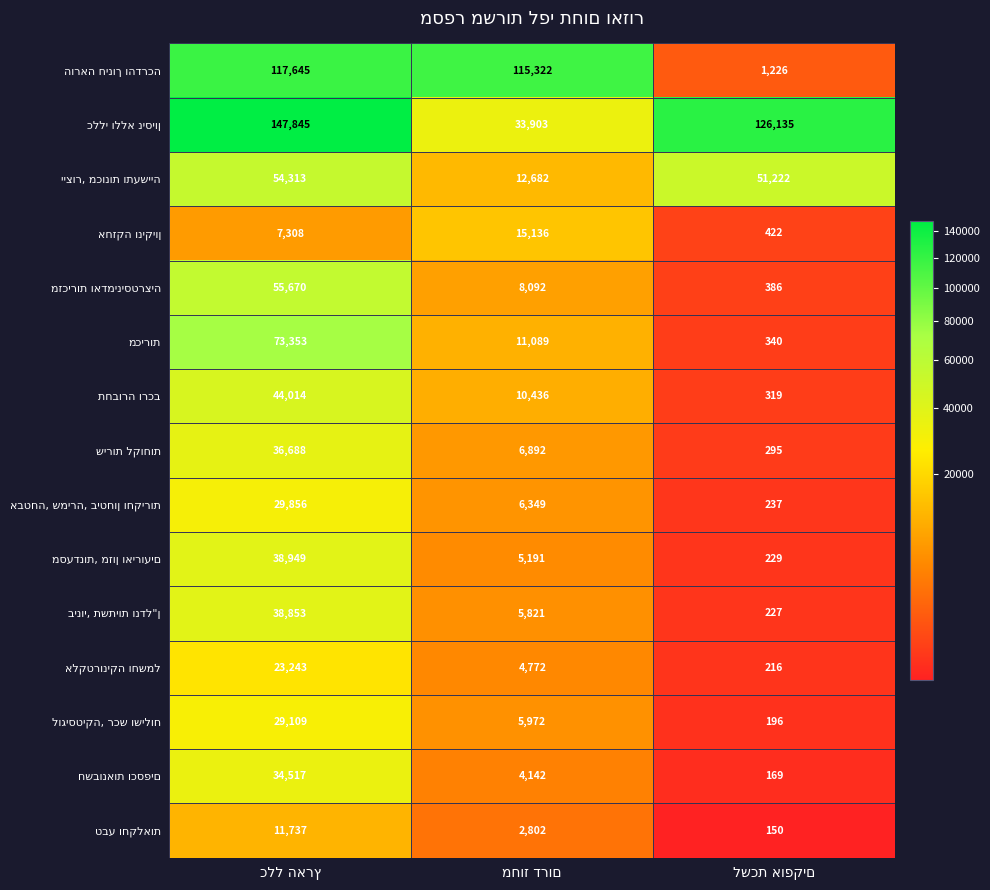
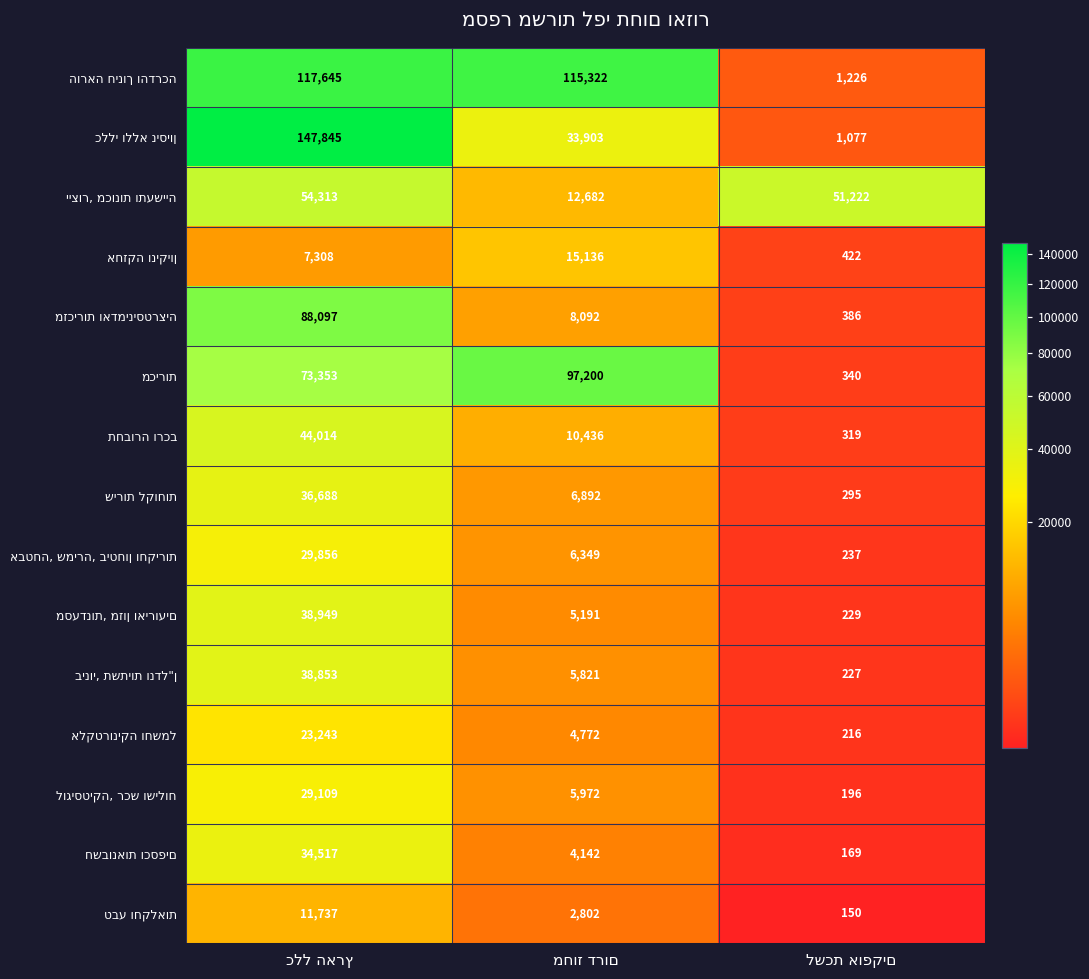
  {
    "הוראה חינוך והדרכה": {
      "כלל הארץ": "117,645",
      "מחוז דרום": "115,322",
      "לשכת אופקים": "1,226"
    },
    "כללי וללא ניסיון": {
      "כלל הארץ": "147,845",
      "מחוז דרום": "33,903",
-     "לשכת אופקים": "126,135"
+     "לשכת אופקים": "1,077"
    },
    "ייצור, מכונות ותעשייה": {
      "כלל הארץ": "54,313",
      "מחוז דרום": "12,682",
      "לשכת אופקים": "51,222"
    },
    "אחזקה וניקיון": {
      "כלל הארץ": "7,308",
      "מחוז דרום": "15,136",
      "לשכת אופקים": "422"
    },
    "מזכירות ואדמיניסטרציה": {
-     "כלל הארץ": "55,670",
+     "כלל הארץ": "88,097",
      "מחוז דרום": "8,092",
      "לשכת אופקים": "386"
    },
    "מכירות": {
      "כלל הארץ": "73,353",
-     "מחוז דרום": "11,089",
+     "מחוז דרום": "97,200",
      "לשכת אופקים": "340"
    },
    "תחבורה ורכב": {
      "כלל הארץ": "44,014",
      "מחוז דרום": "10,436",
      "לשכת אופקים": "319"
    },
    "שירות לקוחות": {
      "כלל הארץ": "36,688",
      "מחוז דרום": "6,892",
      "לשכת אופקים": "295"
    },
    "אבטחה, שמירה, ביטחון וחקירות": {
      "כלל הארץ": "29,856",
      "מחוז דרום": "6,349",
      "לשכת אופקים": "237"
    },
    "מסעדנות, מזון ואירועים": {
      "כלל הארץ": "38,949",
      "מחוז דרום": "5,191",
      "לשכת אופקים": "229"
    },
    "בינוי, תשתיות ונדל\"ן": {
      "כלל הארץ": "38,853",
      "מחוז דרום": "5,821",
      "לשכת אופקים": "227"
    },
    "אלקטרוניקה וחשמל": {
      "כלל הארץ": "23,243",
      "מחוז דרום": "4,772",
      "לשכת אופקים": "216"
    },
    "לוגיסטיקה, רכש ושילוח": {
      "כלל הארץ": "29,109",
      "מחוז דרום": "5,972",
      "לשכת אופקים": "196"
    },
    "חשבונאות וכספים": {
      "כלל הארץ": "34,517",
      "מחוז דרום": "4,142",
      "לשכת אופקים": "169"
    },
    "טבע וחקלאות": {
      "כלל הארץ": "11,737",
      "מחוז דרום": "2,802",
      "לשכת אופקים": "150"
    }
  }
